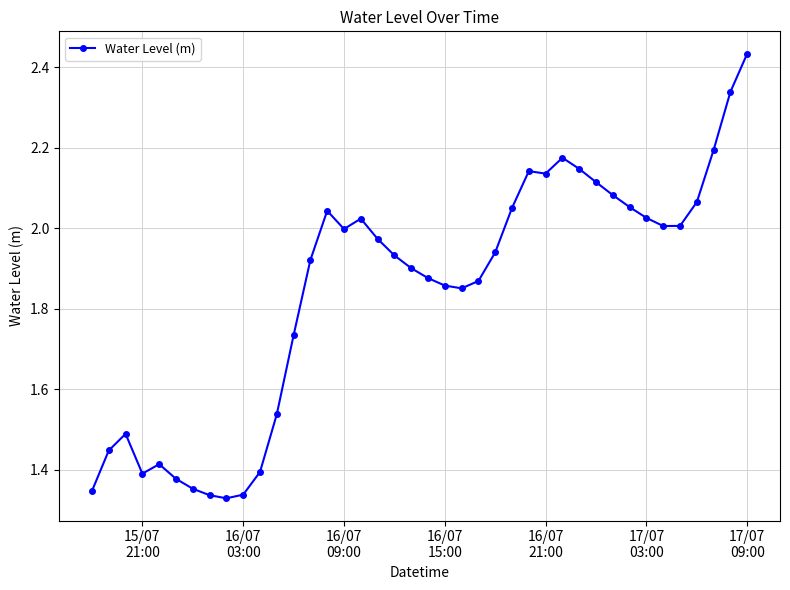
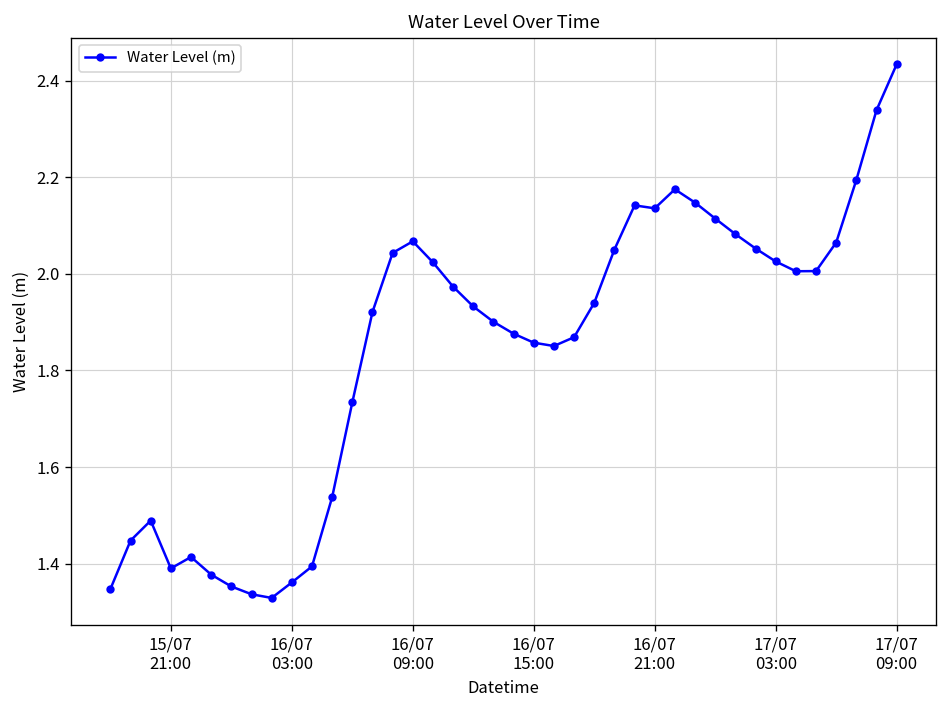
  {
    "15/07 21:00": 1.39,
-   "16/07 03:00": 1.34,
-   "16/07 09:00": 2.00,
+   "16/07 03:00": 1.36,
+   "16/07 09:00": 2.07,
    "16/07 15:00": 1.86,
    "16/07 21:00": 2.14,
    "17/07 03:00": 2.03,
    "17/07 09:00": 2.43
  }
